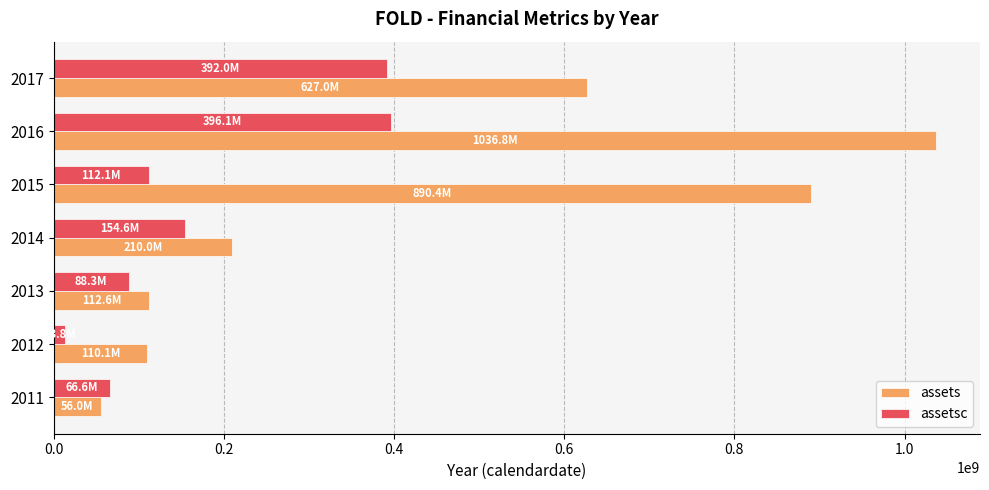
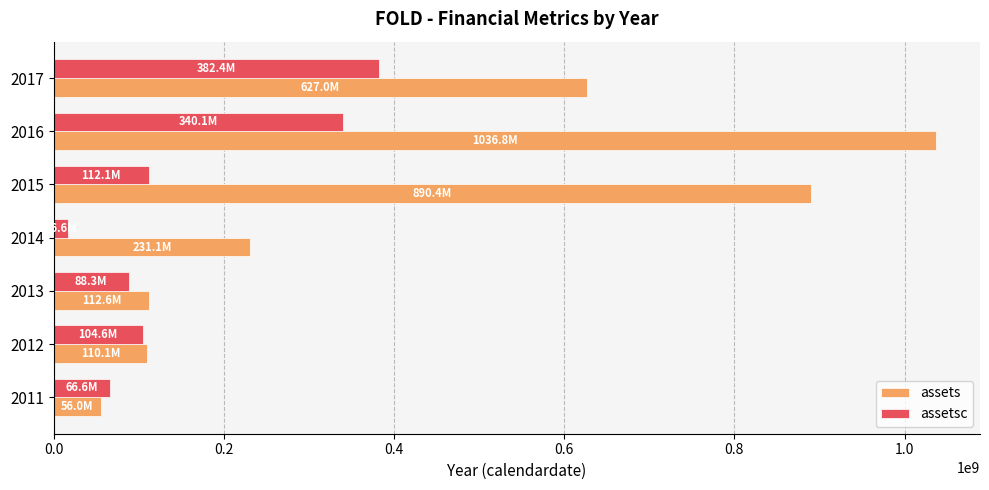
  {
    "assets": {
      "2017": "627.0M",
      "2016": "1036.8M",
      "2015": "890.4M",
-     "2014": "210.0M",
+     "2014": "231.1M",
      "2013": "112.6M",
      "2012": "110.1M",
      "2011": "56.0M"
    },
    "assetsc": {
-     "2017": "392.0M",
-     "2016": "396.1M",
+     "2017": "382.4M",
+     "2016": "340.1M",
      "2015": "112.1M",
-     "2014": "150000000",
+     "2014": "20000000",
      "2013": "88.3M",
-     "2012": "10000000",
+     "2012": "100000000",
      "2011": "66.6M"
    }
  }
